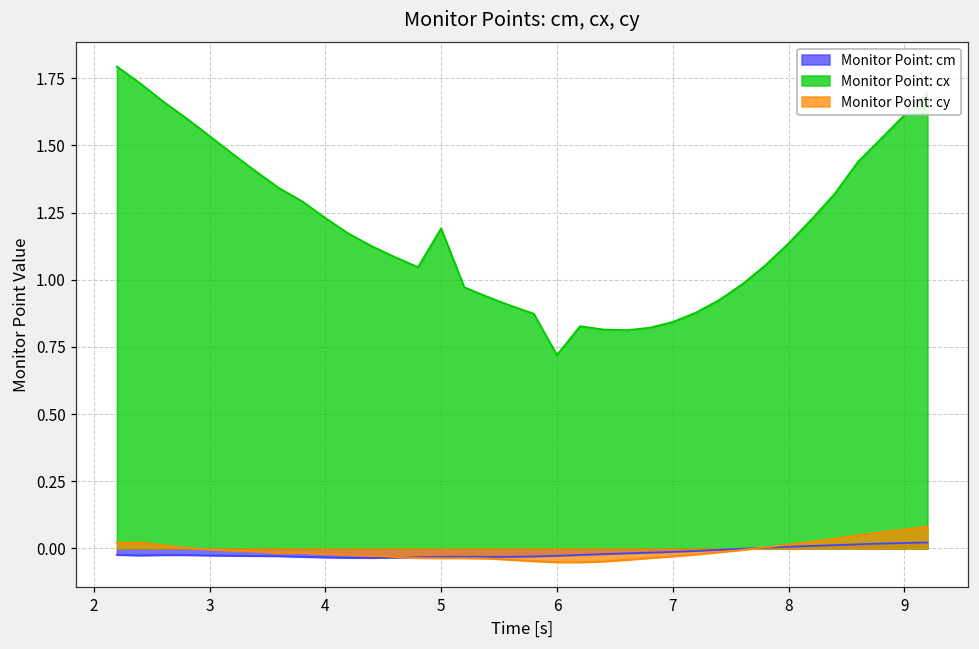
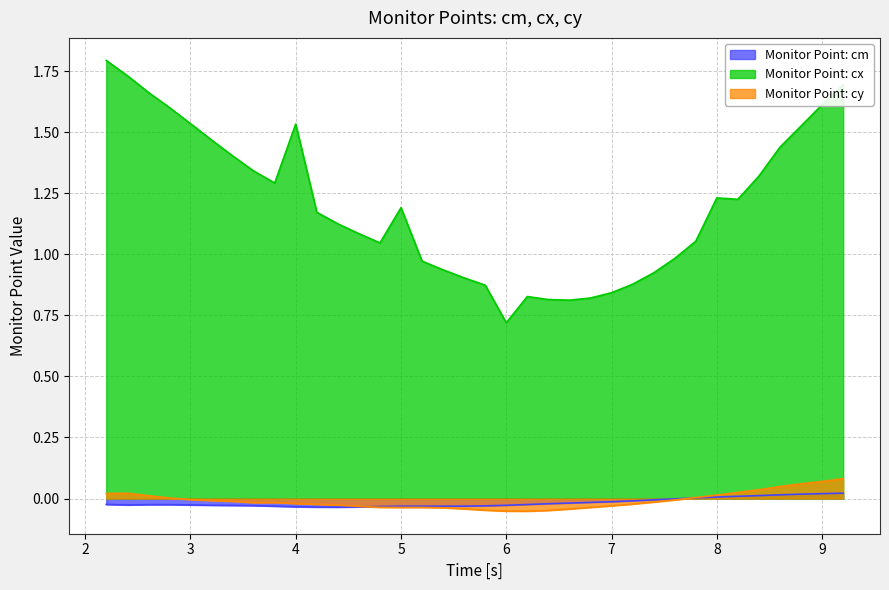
  {
    "Monitor Point: cx": {
      "3": 1.54,
-     "4": 1.23,
+     "4": 1.53,
      "5": 1.19,
      "6": 0.72,
      "7": 0.84,
-     "8": 1.14
+     "8": 1.23
    }
  }
